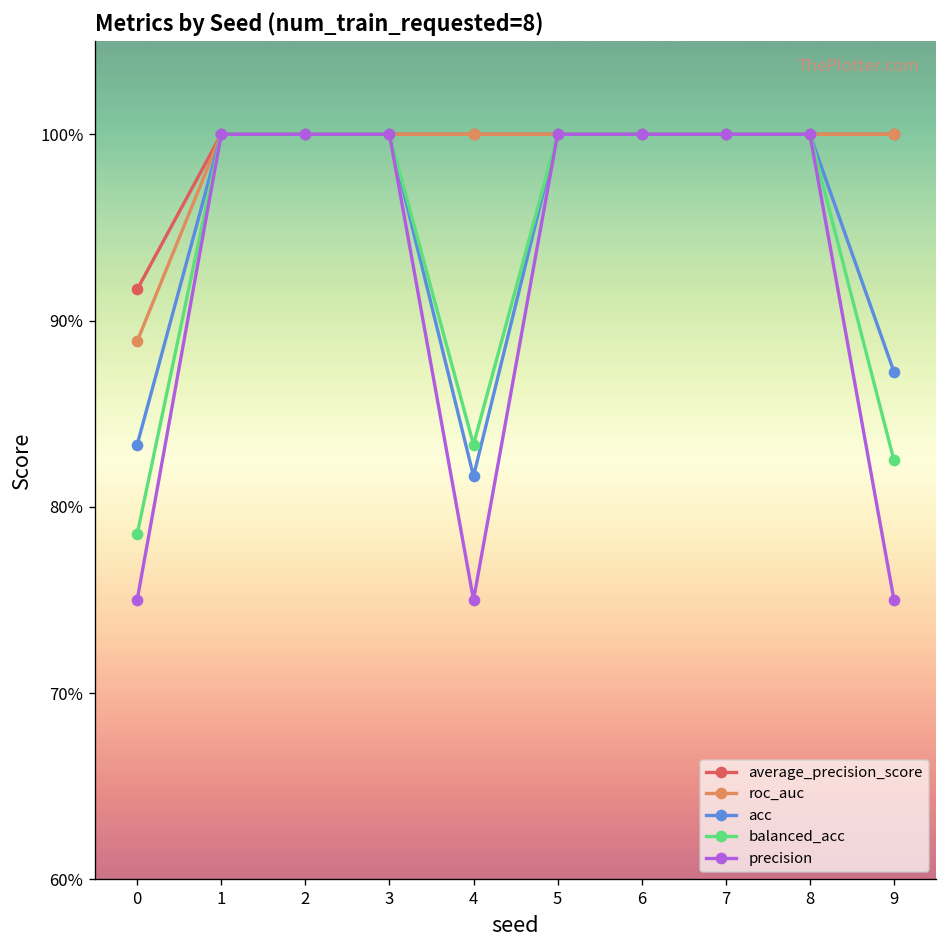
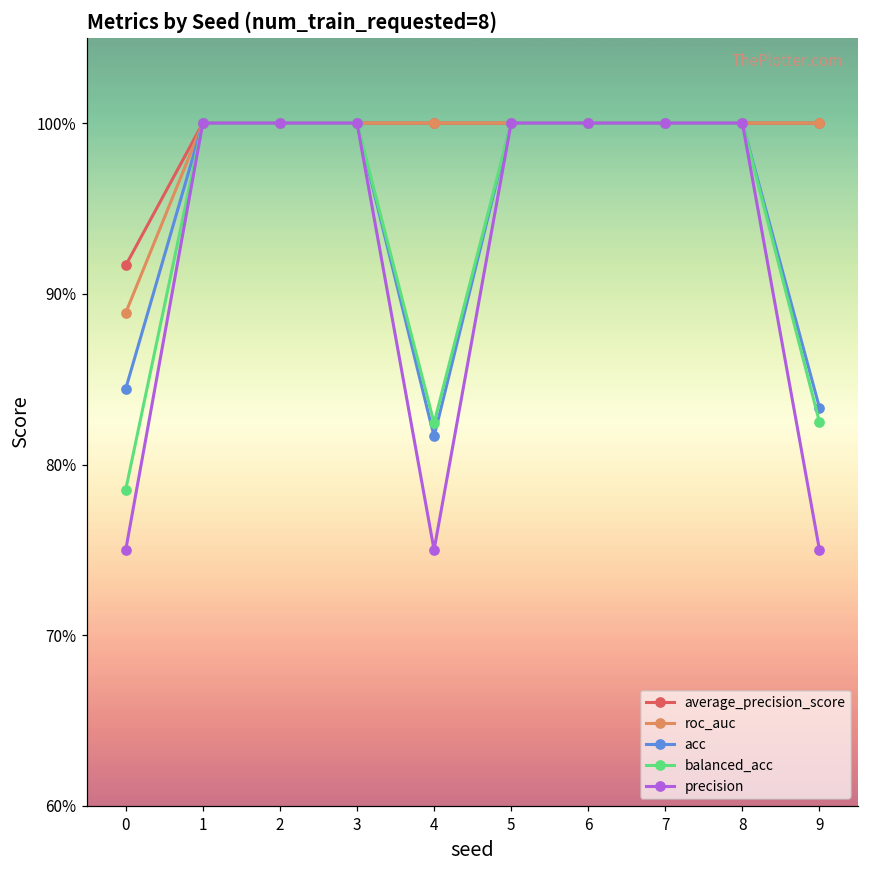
  {
    "acc": {
-     "0": "83.3%",
+     "0": "84.4%",
      "4": "81.6%",
-     "9": "87.2%"
+     "9": "83.3%"
    },
    "balanced_acc": {
      "0": "78.5%",
-     "4": "83.3%",
+     "4": "82.4%",
      "9": "82.5%"
    },
    "precision": {
      "0": "75.0%",
      "4": "75.0%",
      "9": "75.0%"
    }
  }
